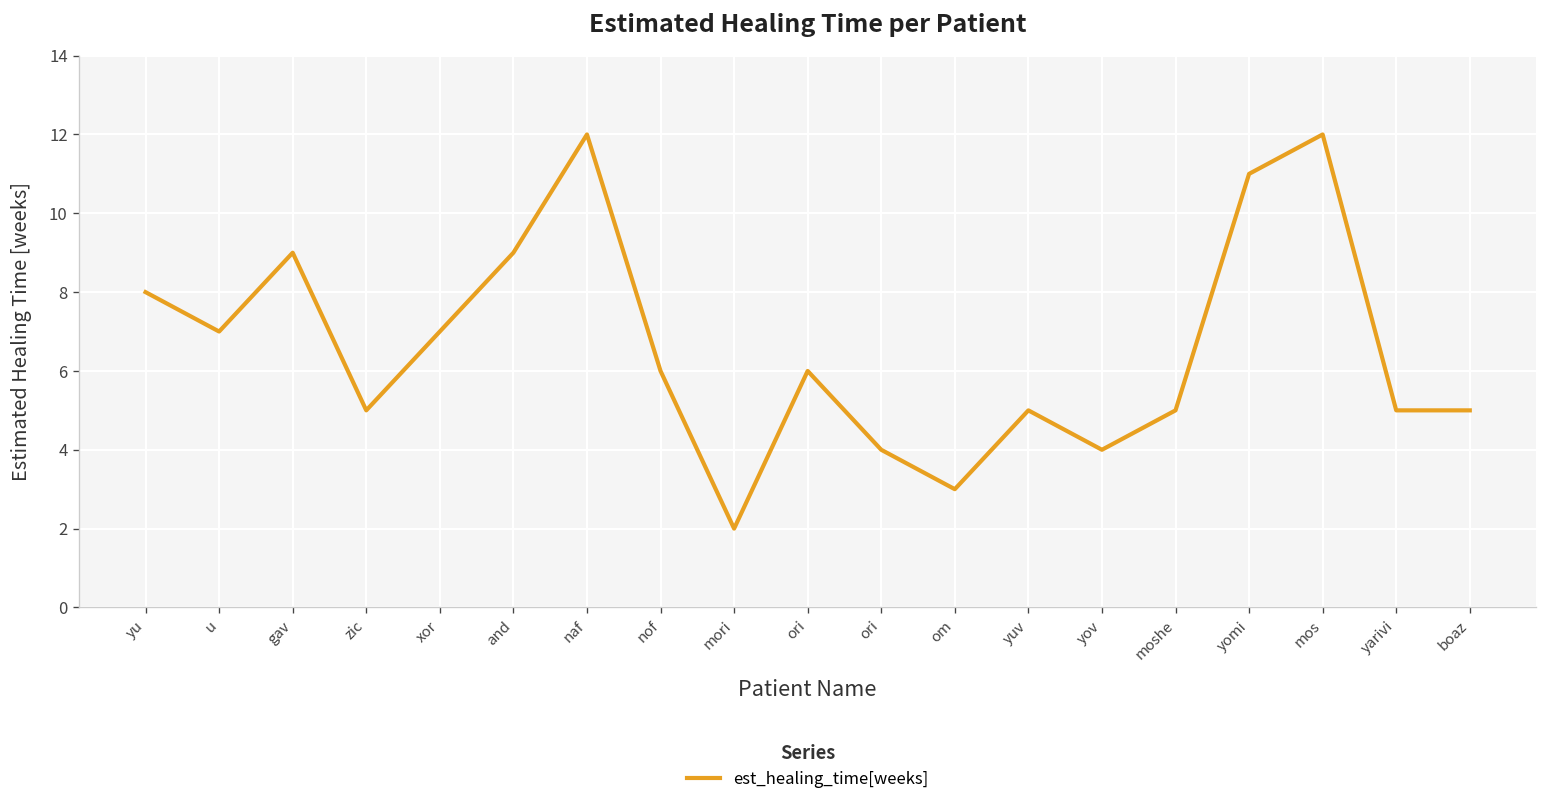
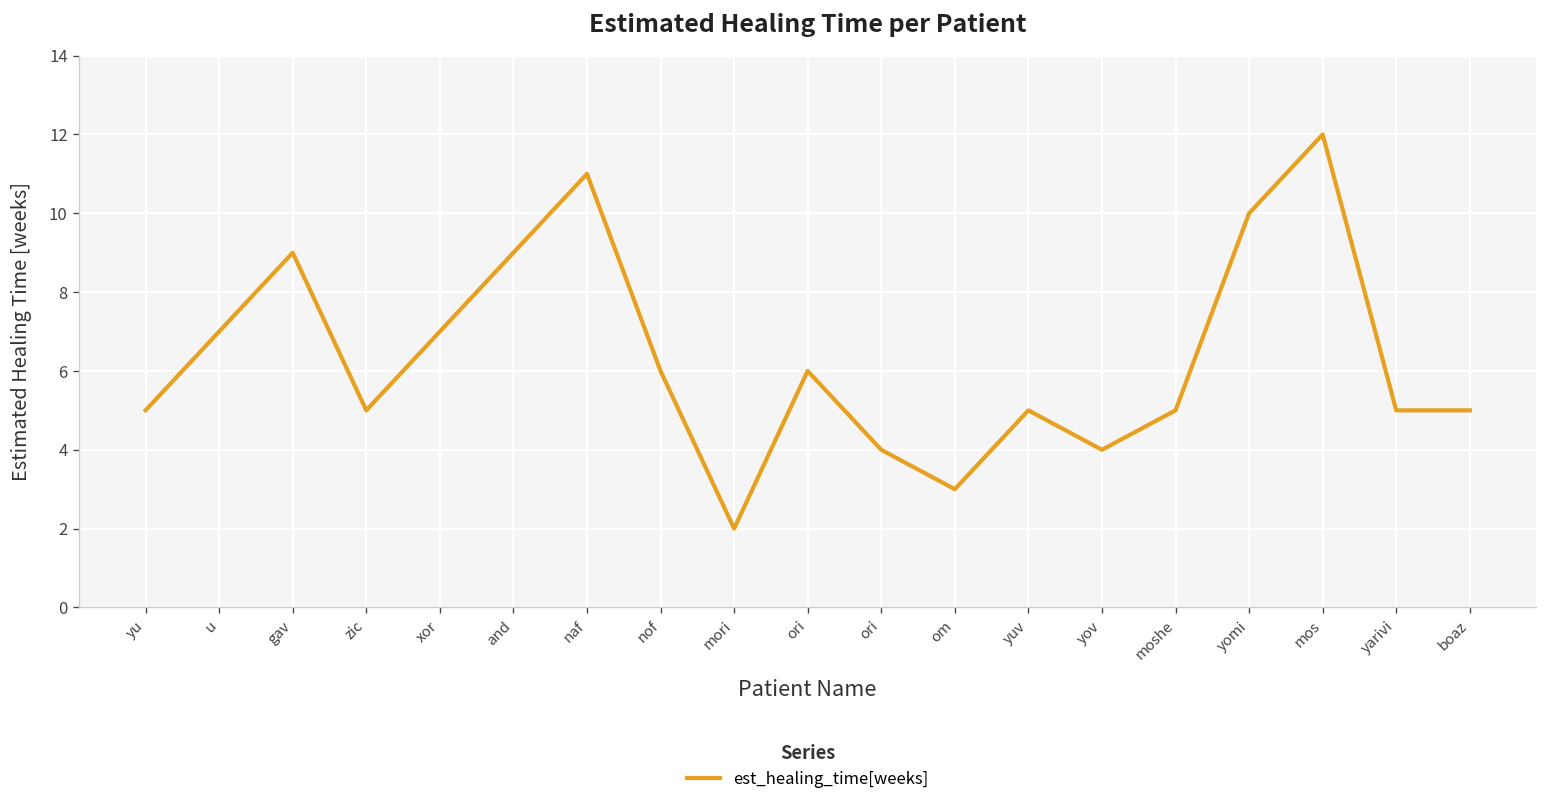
  {
-   "yu": 8,
+   "yu": 5,
    "u": 7,
    "gav": 9,
    "zic": 5,
    "xor": 7,
    "and": 9,
-   "naf": 12,
+   "naf": 11,
    "nof": 6,
    "mori": 2,
    "om": 3,
    "yuv": 5,
    "yov": 4,
    "moshe": 5,
-   "yomi": 11,
+   "yomi": 10,
    "mos": 12,
    "yarivi": 5,
    "boaz": 5
  }
